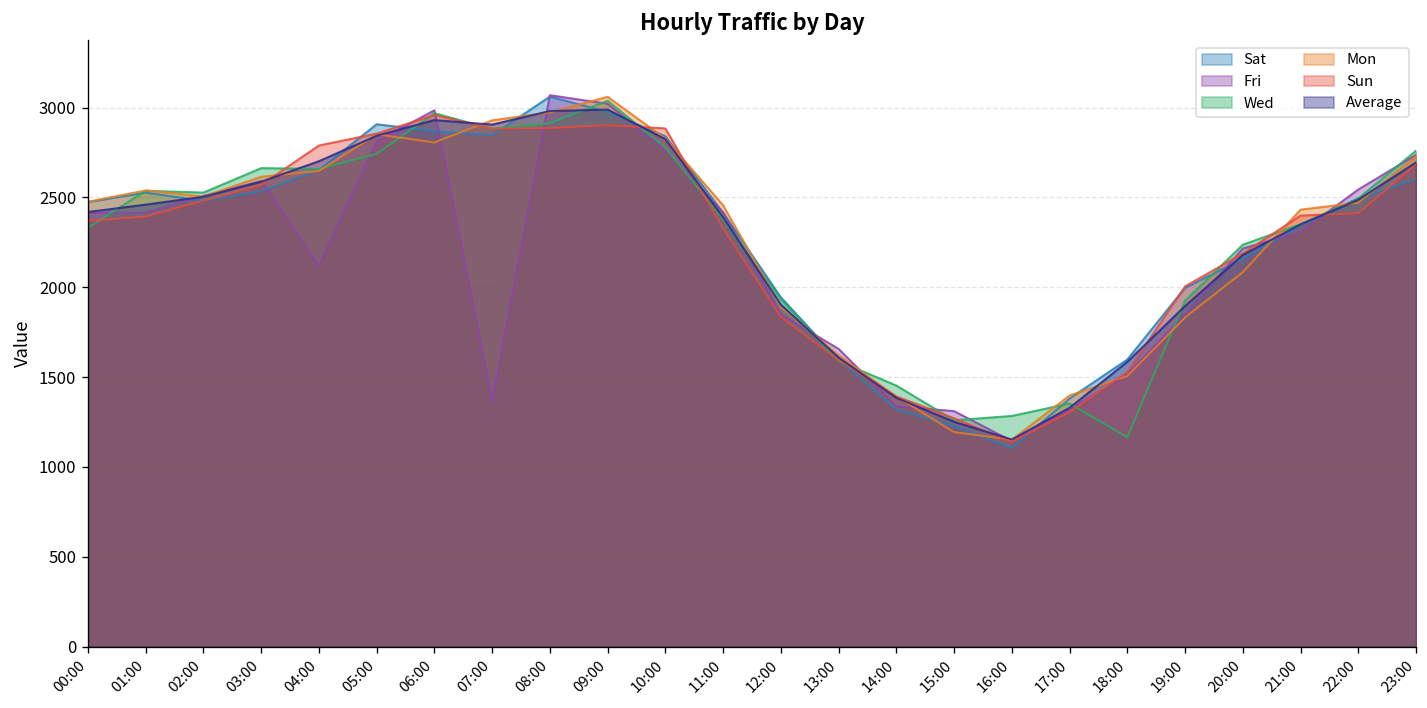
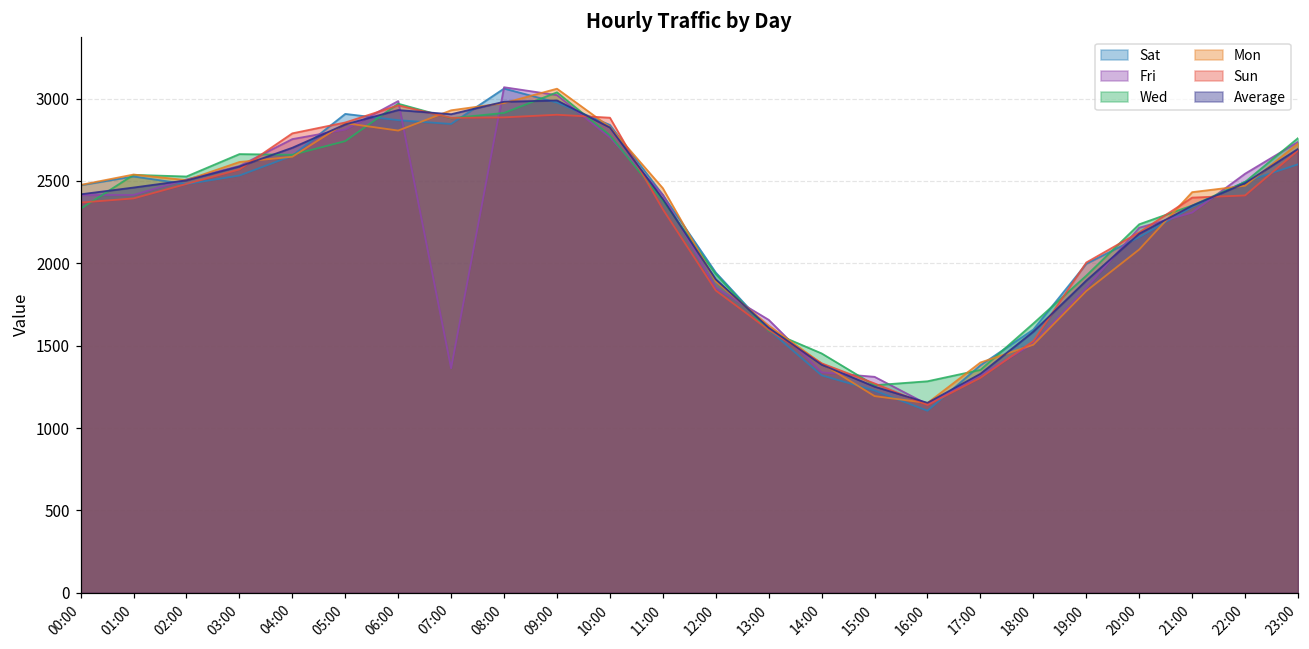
  {
    "Fri": {
      "01:00": 2420,
-     "04:00": 2120,
+     "04:00": 2750,
      "05:00": 2810,
      "07:00": 1360,
      "09:00": 3020,
      "13:00": 1660,
      "14:00": 1340,
      "15:00": 1310,
      "19:00": 1850,
      "20:00": 2220,
      "21:00": 2310,
      "22:00": 2540
    },
    "Wed": {
      "00:00": 2330,
      "02:00": 2530,
      "03:00": 2660,
      "05:00": 2740,
      "08:00": 2910,
      "09:00": 3040,
      "14:00": 1450,
      "16:00": 1280,
      "17:00": 1350,
-     "18:00": 1170,
+     "18:00": 1640,
      "19:00": 1930,
      "20:00": 2240,
      "23:00": 2760
    }
  }
